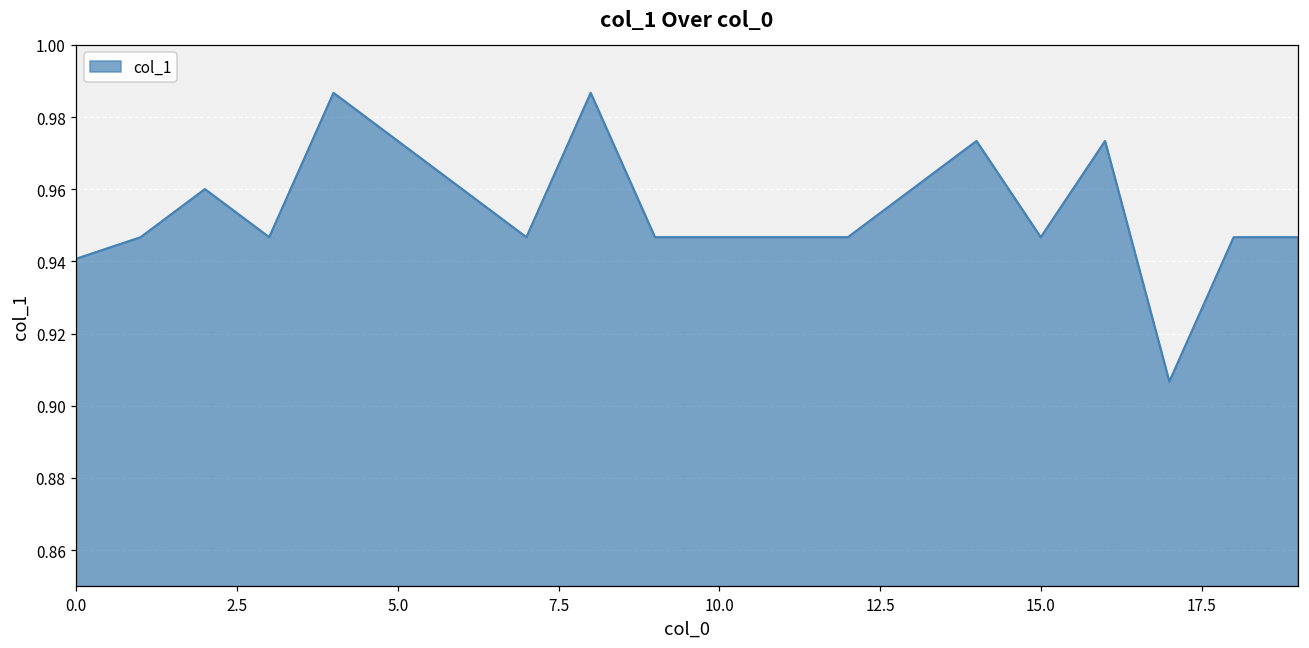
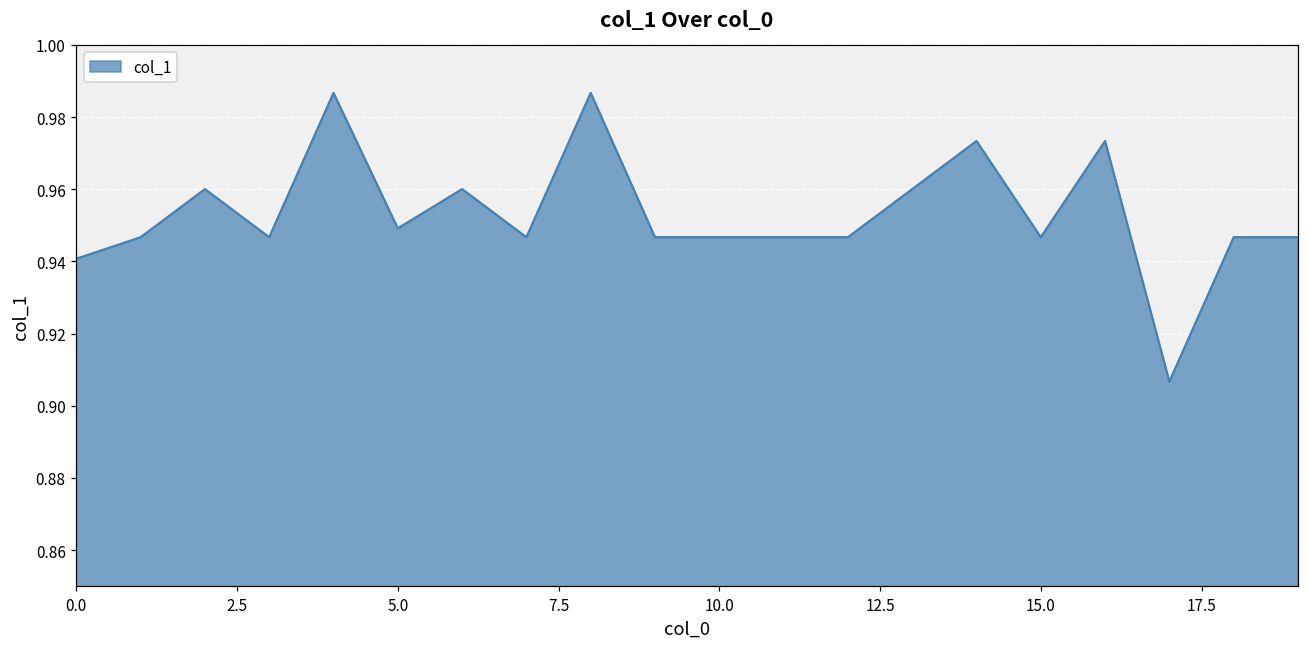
  {
    "0.0": 0.941,
-   "5.0": 0.973,
+   "5.0": 0.949,
    "10.0": 0.947,
    "15.0": 0.947
  }
